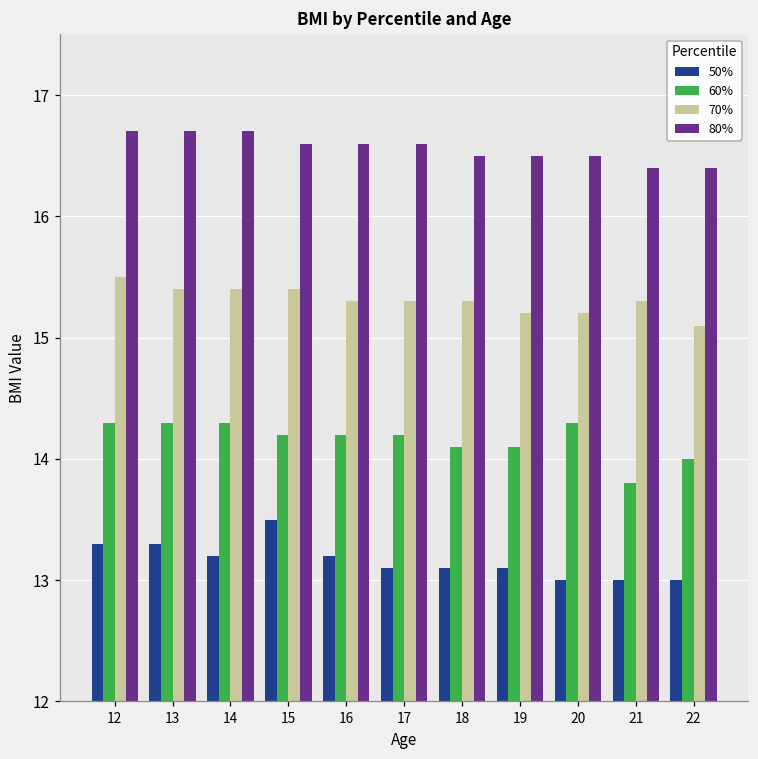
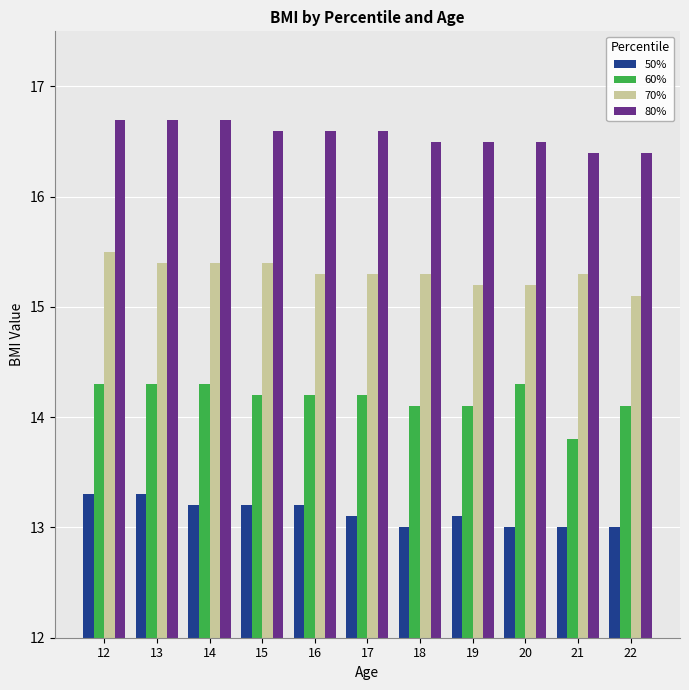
  {
    "50%": {
      "12": 13.3,
      "13": 13.3,
      "14": 13.2,
-     "15": 13.5,
+     "15": 13.2,
      "16": 13.2,
      "17": 13.1,
-     "18": 13.1,
+     "18": 13.0,
      "19": 13.1,
      "20": 13.0,
      "21": 13.0,
      "22": 13.0
    },
    "60%": {
      "12": 14.3,
      "13": 14.3,
      "14": 14.3,
      "15": 14.2,
      "16": 14.2,
      "17": 14.2,
      "18": 14.1,
      "19": 14.1,
      "20": 14.3,
      "21": 13.8,
-     "22": 14.0
+     "22": 14.1
    },
    "70%": {
      "12": 15.5,
      "13": 15.4,
      "14": 15.4,
      "15": 15.4,
      "16": 15.3,
      "17": 15.3,
      "18": 15.3,
      "19": 15.2,
      "20": 15.2,
      "21": 15.3,
      "22": 15.1
    },
    "80%": {
      "12": 16.7,
      "13": 16.7,
      "14": 16.7,
      "15": 16.6,
      "16": 16.6,
      "17": 16.6,
      "18": 16.5,
      "19": 16.5,
      "20": 16.5,
      "21": 16.4,
      "22": 16.4
    }
  }
